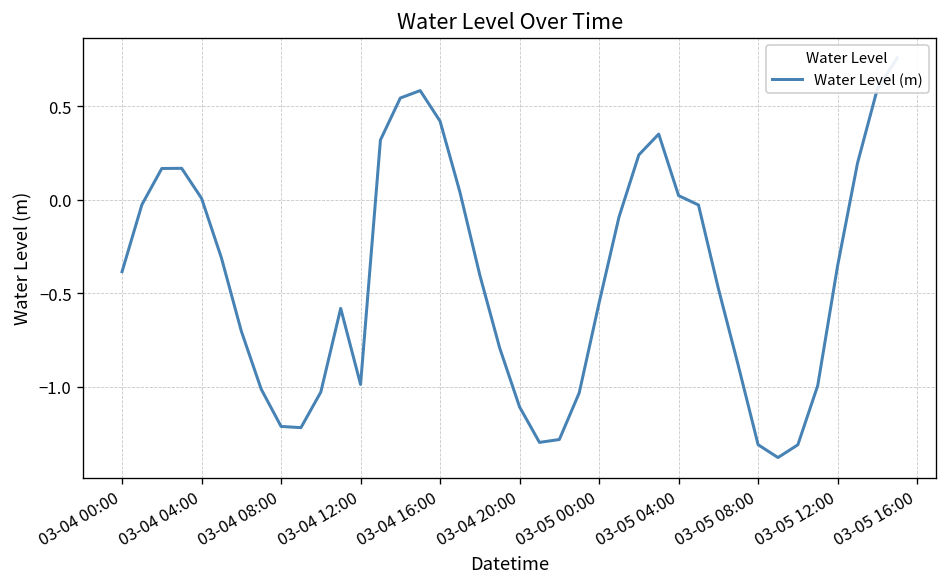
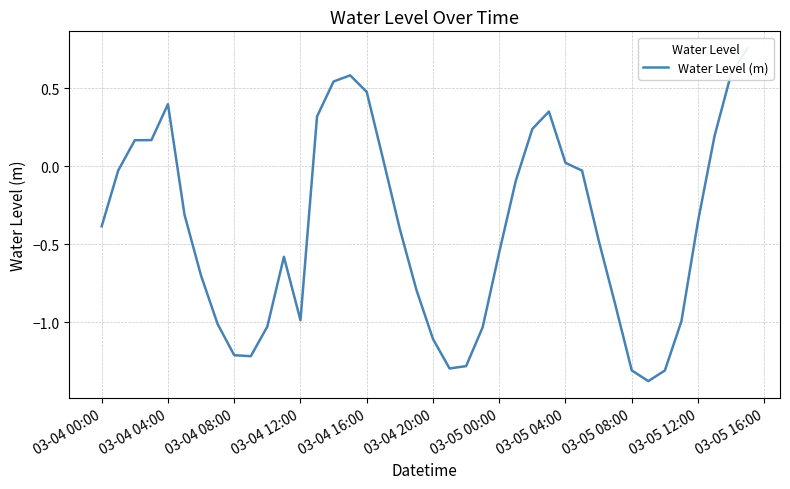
  {
    "03-04 00:00": -0.38,
-   "03-04 04:00": 0.01,
+   "03-04 04:00": 0.40,
    "03-04 08:00": -1.21,
    "03-04 12:00": -0.99,
-   "03-04 16:00": 0.42,
+   "03-04 16:00": 0.48,
    "03-04 20:00": -1.11,
    "03-05 00:00": -0.55,
    "03-05 04:00": 0.02,
    "03-05 08:00": -1.31,
    "03-05 12:00": -0.35
  }
